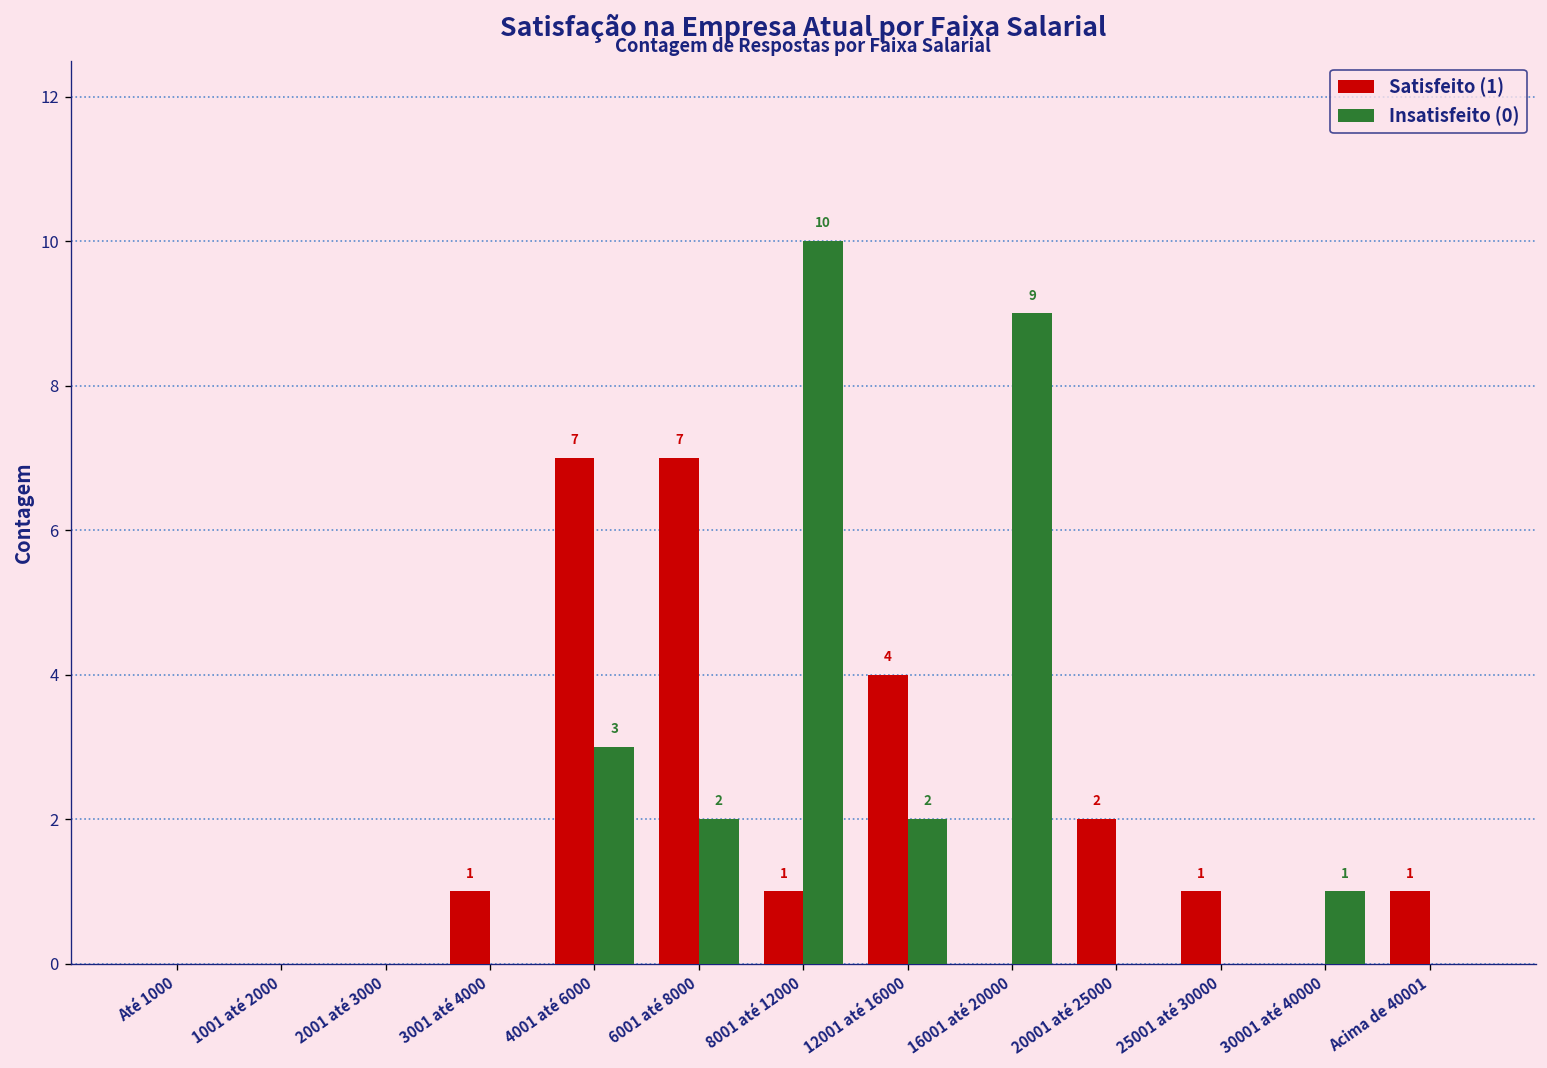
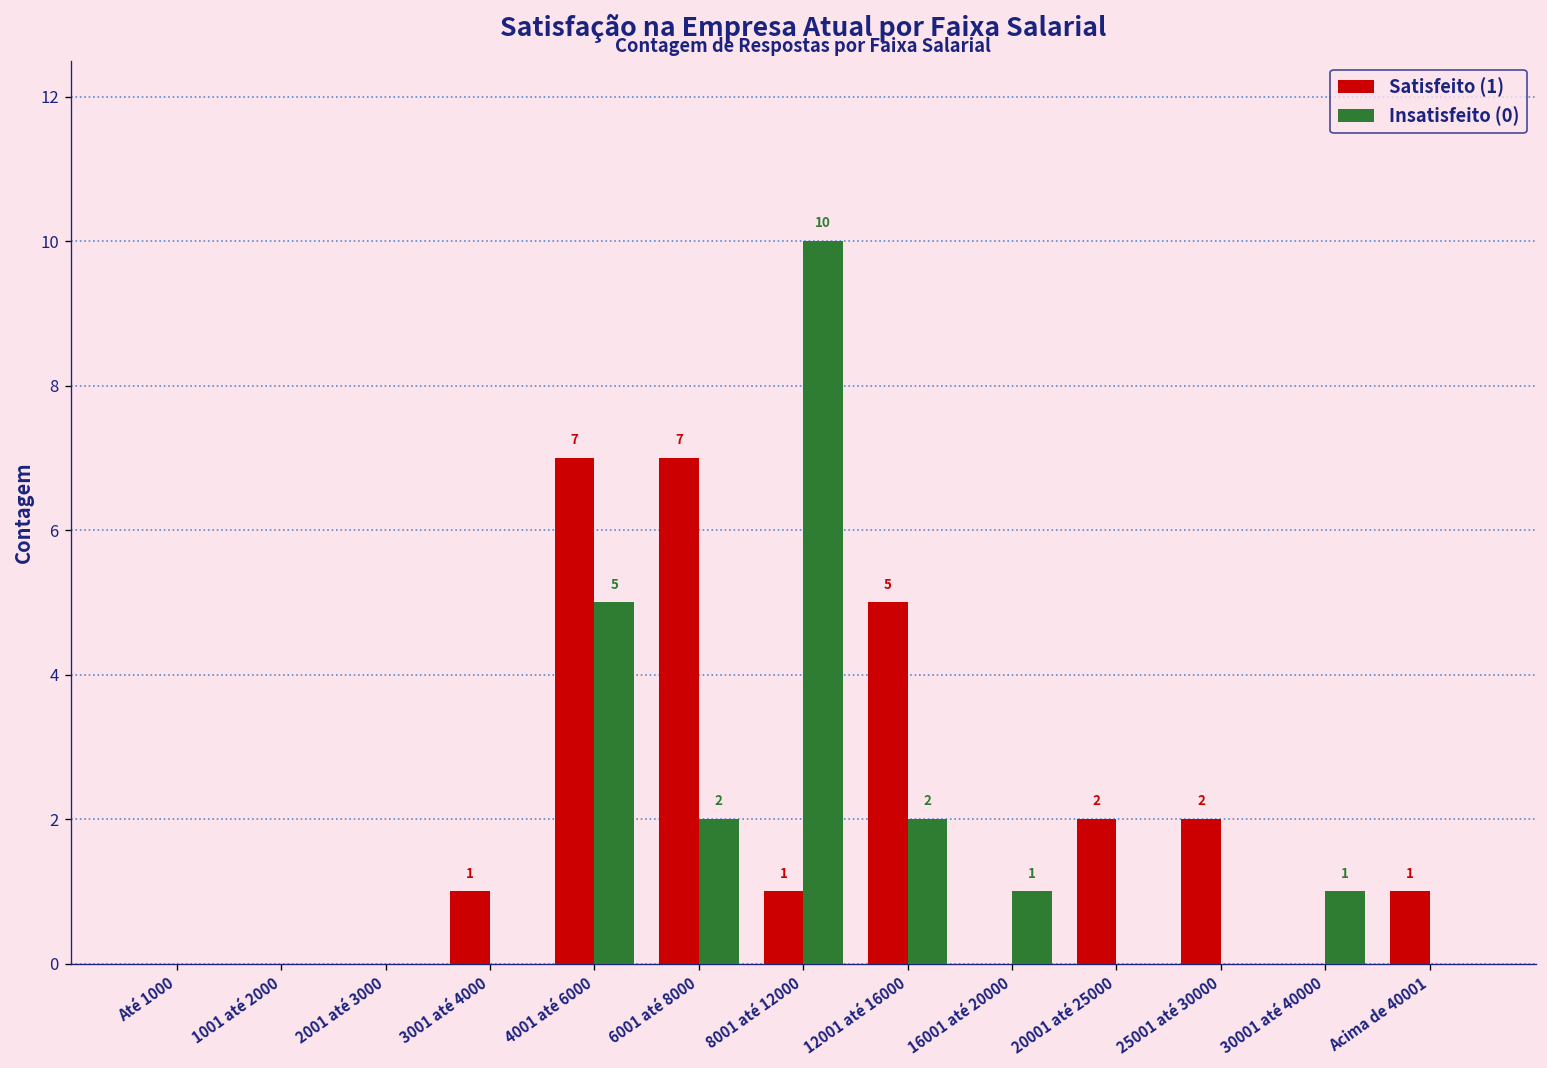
  {
    "Satisfeito (1)": {
      "3001 até 4000": 1,
      "4001 até 6000": 7,
      "6001 até 8000": 7,
      "8001 até 12000": 1,
-     "12001 até 16000": 4,
+     "12001 até 16000": 5,
      "20001 até 25000": 2,
-     "25001 até 30000": 1,
+     "25001 até 30000": 2,
      "Acima de 40001": 1
    },
    "Insatisfeito (0)": {
-     "4001 até 6000": 3,
+     "4001 até 6000": 5,
      "6001 até 8000": 2,
      "8001 até 12000": 10,
      "12001 até 16000": 2,
-     "16001 até 20000": 9,
+     "16001 até 20000": 1,
      "30001 até 40000": 1
    }
  }
